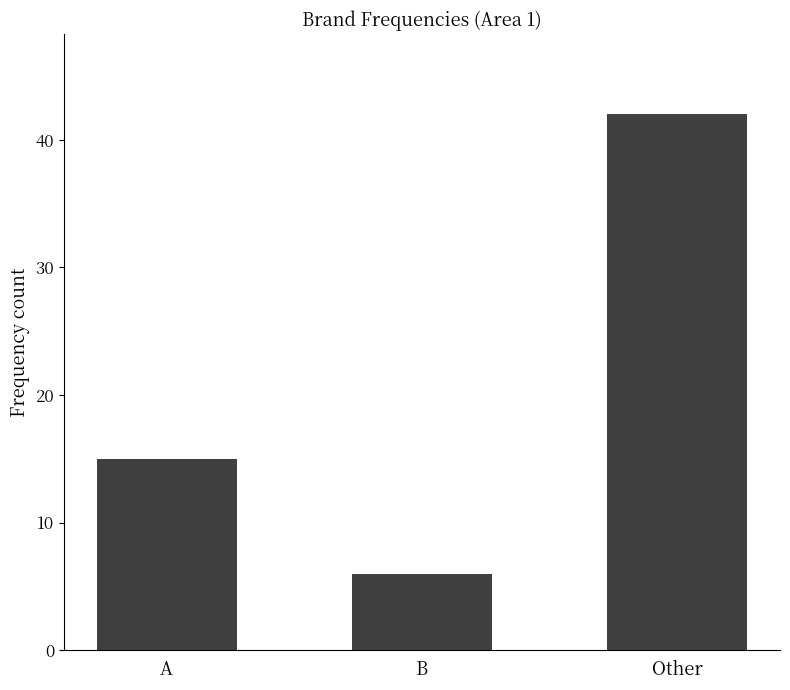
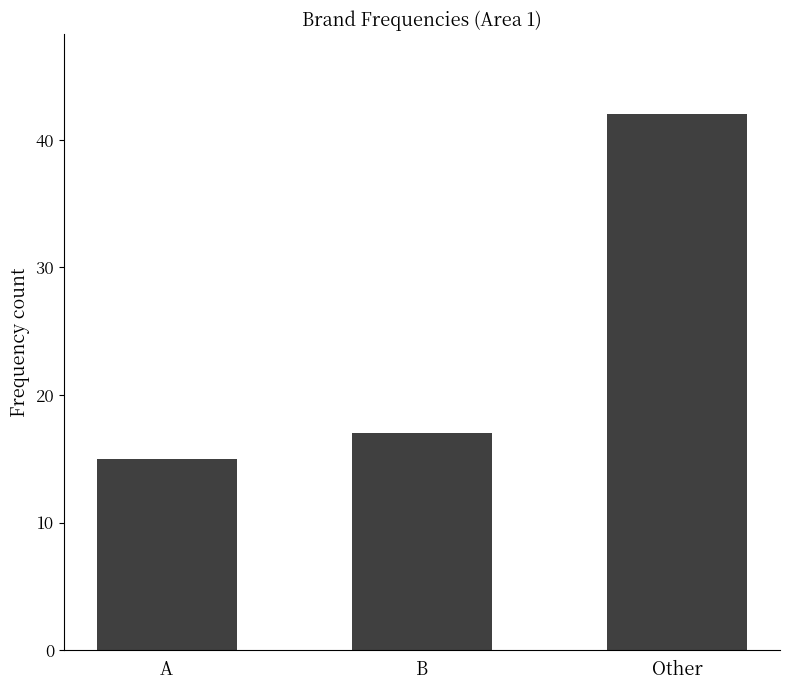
  {
    "A": 15,
-   "B": 6,
+   "B": 17,
    "Other": 42
  }
